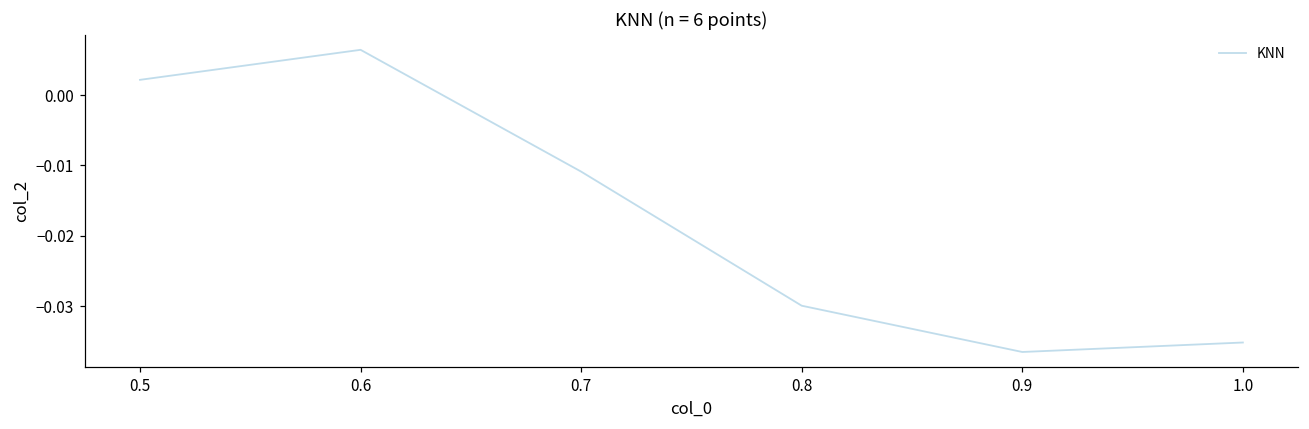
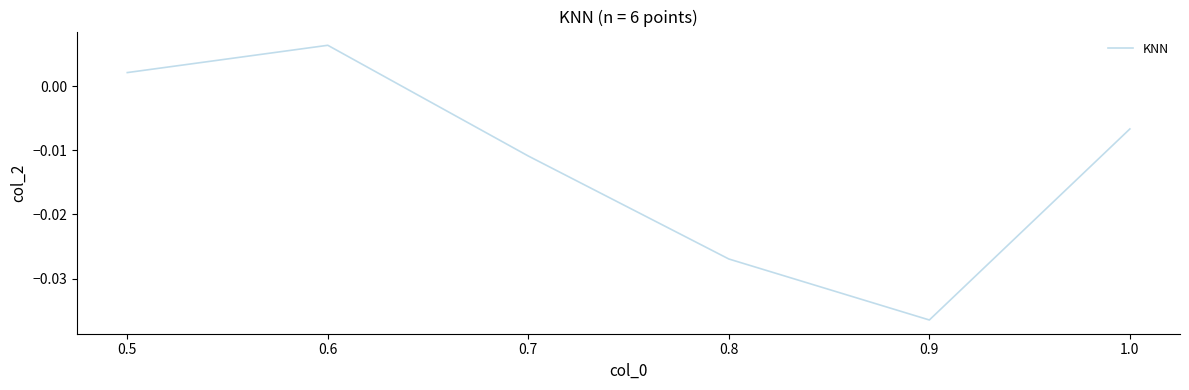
  {
    "0.5": 0.002,
    "0.6": 0.006,
    "0.7": -0.011,
-   "0.8": -0.030,
+   "0.8": -0.027,
    "0.9": -0.036,
-   "1.0": -0.035
+   "1.0": -0.007
  }
